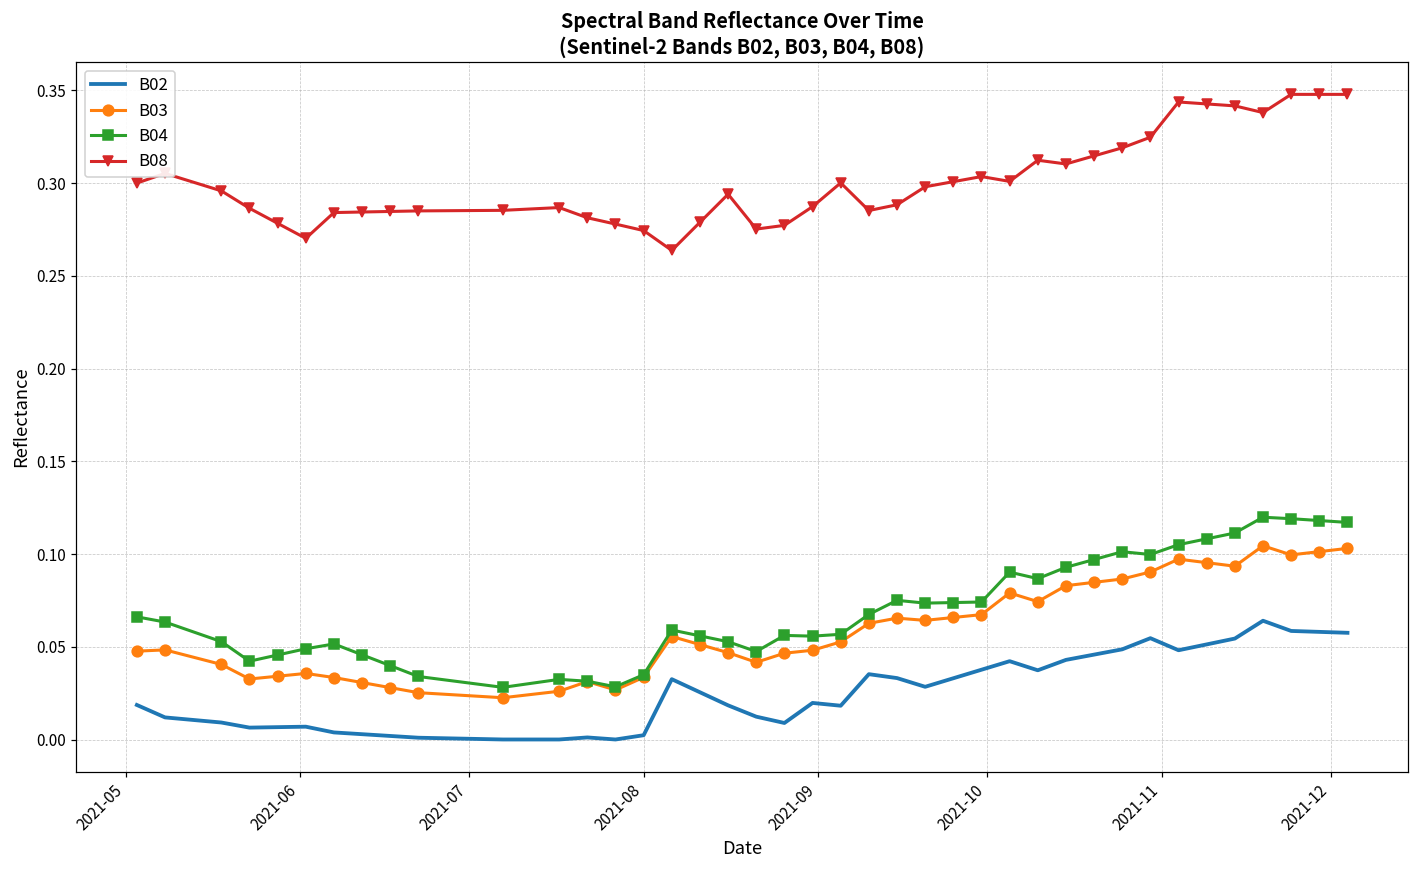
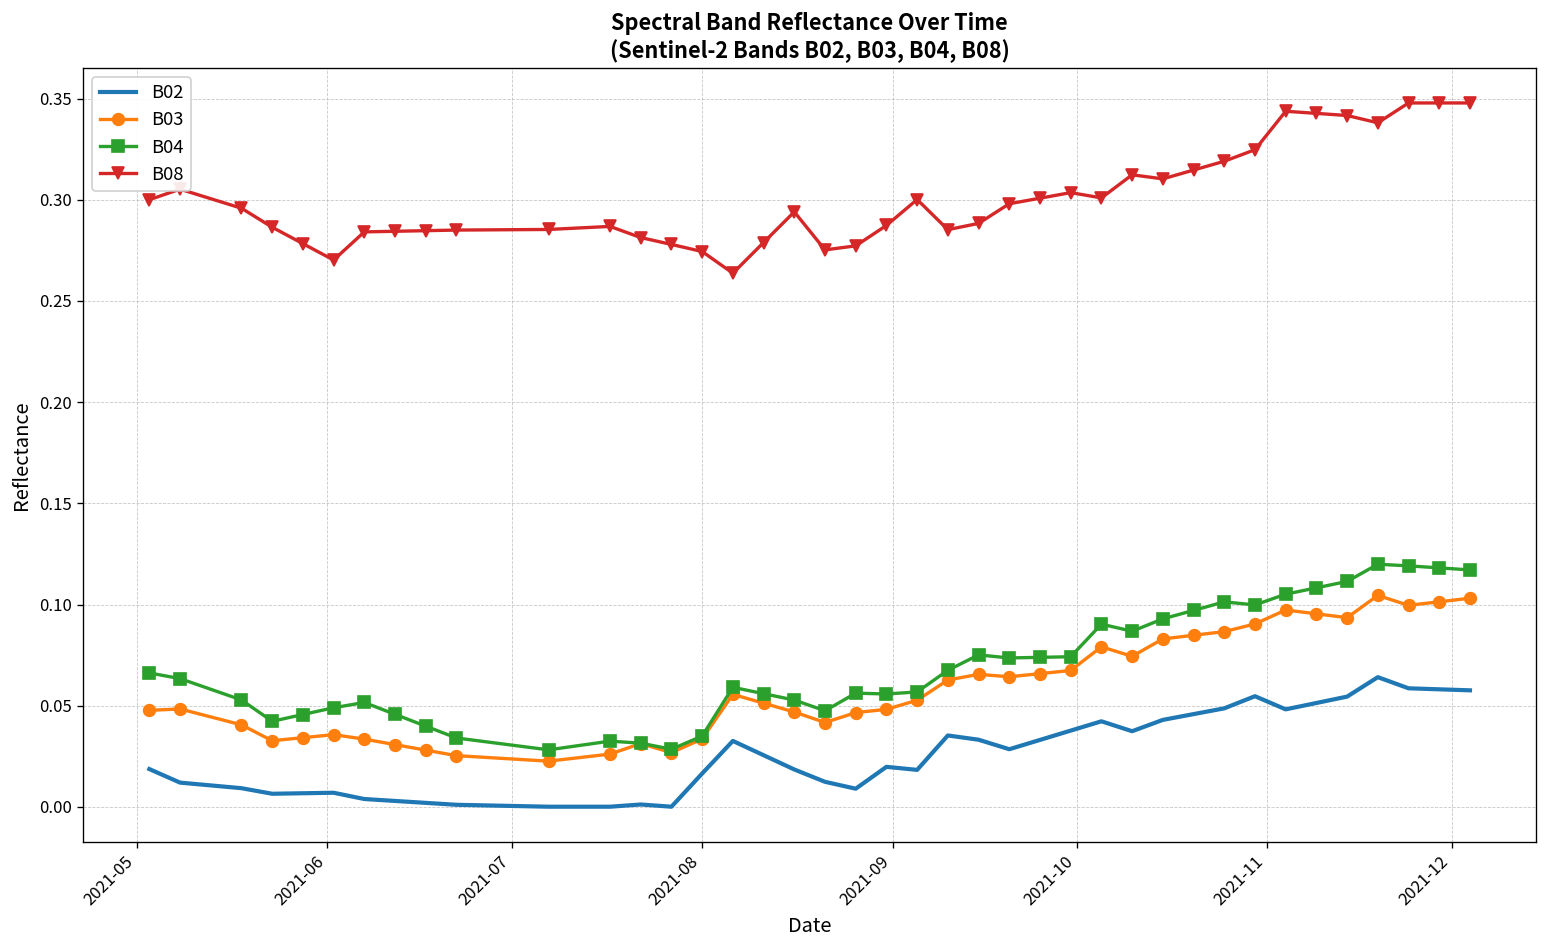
  {
    "B02": {
-     "2021-08": 0.002
+     "2021-08": 0.017
    },
    "B08": {
      "2021-08": 0.274
    }
  }
